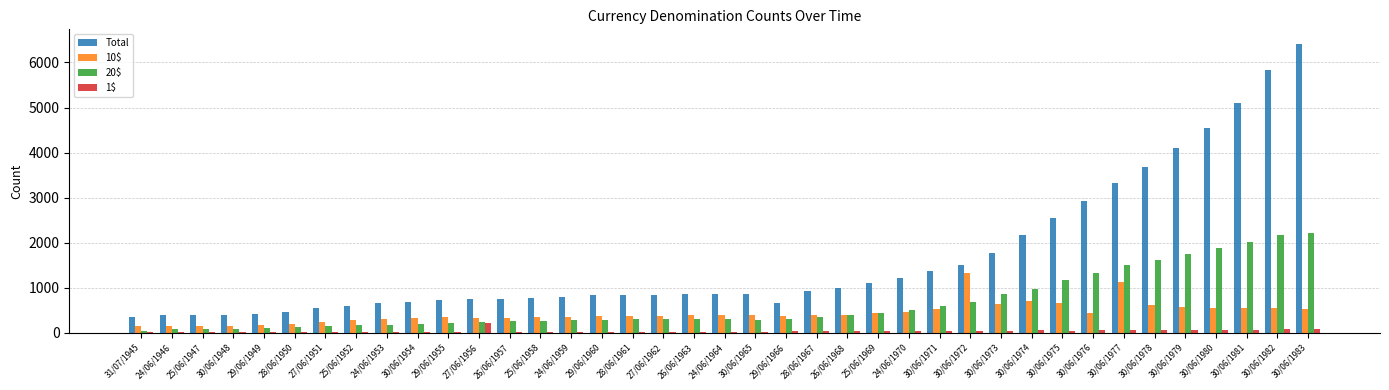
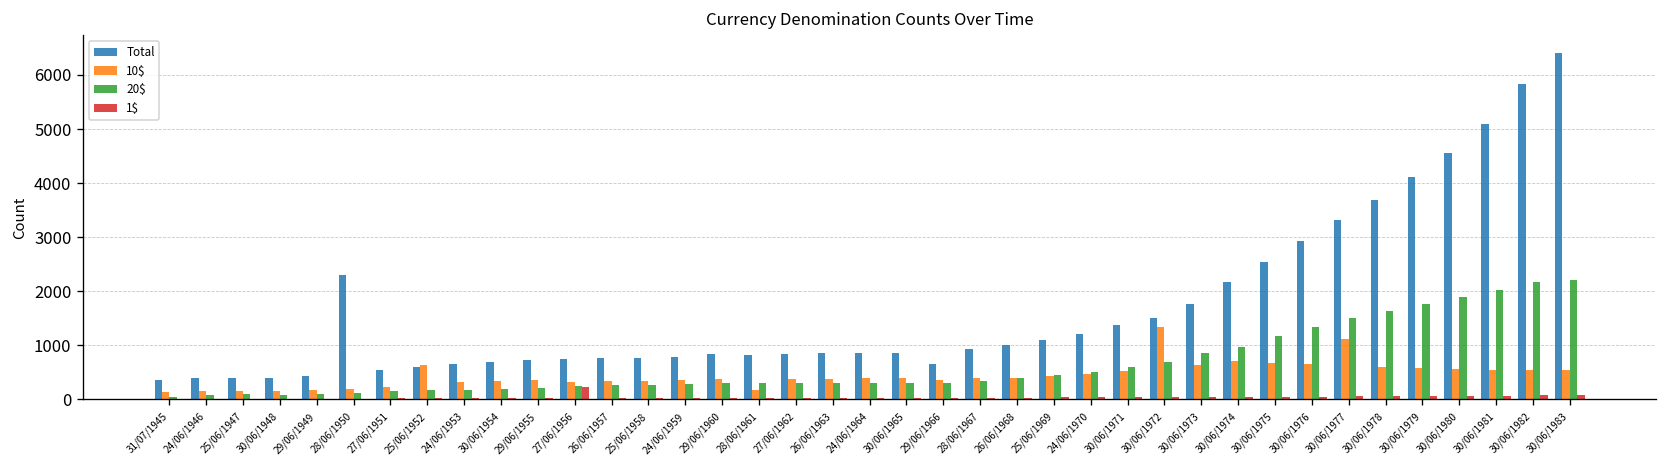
  {
    "Total": {
      "31/07/1945": 400,
      "24/06/1946": 400,
      "25/06/1947": 400,
      "30/06/1948": 400,
      "29/06/1949": 400,
-     "28/06/1950": 500,
+     "28/06/1950": 2300,
      "27/06/1951": 600,
      "25/06/1952": 600,
      "24/06/1953": 700,
      "30/06/1954": 700,
      "29/06/1955": 700,
      "27/06/1956": 700,
      "26/06/1957": 800,
      "25/06/1958": 800,
      "24/06/1959": 800,
      "29/06/1960": 800,
      "28/06/1961": 800,
      "27/06/1962": 800,
      "26/06/1963": 900,
      "24/06/1964": 900,
      "30/06/1965": 900,
      "29/06/1966": 700,
      "28/06/1967": 900,
      "26/06/1968": 1000,
      "25/06/1969": 1100,
      "24/06/1970": 1200,
      "30/06/1971": 1400,
      "30/06/1972": 1500,
      "30/06/1973": 1800,
      "30/06/1974": 2200,
      "30/06/1975": 2500,
      "30/06/1976": 2900,
      "30/06/1977": 3300,
      "30/06/1978": 3700,
      "30/06/1979": 4100,
      "30/06/1980": 4500,
      "30/06/1981": 5100,
      "30/06/1982": 5800,
      "30/06/1983": 6400
    },
    "10$": {
      "31/07/1945": 100,
      "24/06/1946": 200,
      "25/06/1947": 200,
      "30/06/1948": 200,
      "29/06/1949": 200,
      "28/06/1950": 200,
      "27/06/1951": 200,
-     "25/06/1952": 300,
+     "25/06/1952": 600,
      "24/06/1953": 300,
      "30/06/1954": 300,
      "29/06/1955": 400,
      "27/06/1956": 300,
      "26/06/1957": 300,
      "25/06/1958": 300,
      "24/06/1959": 400,
      "29/06/1960": 400,
-     "28/06/1961": 400,
+     "28/06/1961": 200,
      "27/06/1962": 400,
      "26/06/1963": 400,
      "24/06/1964": 400,
      "30/06/1965": 400,
      "29/06/1966": 400,
      "28/06/1967": 400,
      "26/06/1968": 400,
      "25/06/1969": 400,
      "24/06/1970": 500,
      "30/06/1971": 500,
      "30/06/1972": 1300,
      "30/06/1973": 600,
      "30/06/1974": 700,
      "30/06/1975": 700,
-     "30/06/1976": 400,
+     "30/06/1976": 700,
      "30/06/1977": 1100,
      "30/06/1978": 600,
      "30/06/1979": 600,
      "30/06/1980": 600,
      "30/06/1981": 500,
      "30/06/1982": 500,
      "30/06/1983": 500
    },
    "20$": {
      "24/06/1946": 100,
      "25/06/1947": 100,
      "30/06/1948": 100,
      "29/06/1949": 100,
      "28/06/1950": 100,
      "27/06/1951": 200,
      "25/06/1952": 200,
      "24/06/1953": 200,
      "30/06/1954": 200,
      "29/06/1955": 200,
      "27/06/1956": 200,
      "26/06/1957": 300,
      "25/06/1958": 300,
      "24/06/1959": 300,
      "29/06/1960": 300,
      "28/06/1961": 300,
      "27/06/1962": 300,
      "26/06/1963": 300,
      "24/06/1964": 300,
      "30/06/1965": 300,
      "29/06/1966": 300,
      "28/06/1967": 300,
      "26/06/1968": 400,
      "25/06/1969": 400,
      "24/06/1970": 500,
      "30/06/1971": 600,
      "30/06/1972": 700,
      "30/06/1973": 900,
      "30/06/1974": 1000,
      "30/06/1975": 1200,
      "30/06/1976": 1300,
      "30/06/1977": 1500,
      "30/06/1978": 1600,
      "30/06/1979": 1800,
      "30/06/1980": 1900,
      "30/06/1981": 2000,
      "30/06/1982": 2200,
      "30/06/1983": 2200
    },
    "1$": {
      "27/06/1956": 200,
      "30/06/1977": 100,
      "30/06/1978": 100,
      "30/06/1979": 100,
      "30/06/1980": 100,
      "30/06/1981": 100,
      "30/06/1982": 100,
      "30/06/1983": 100
    }
  }
